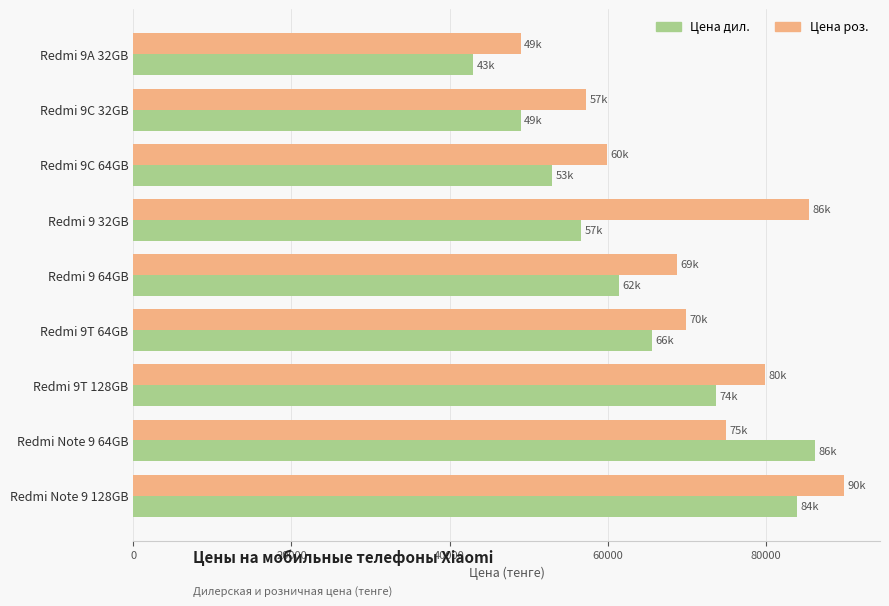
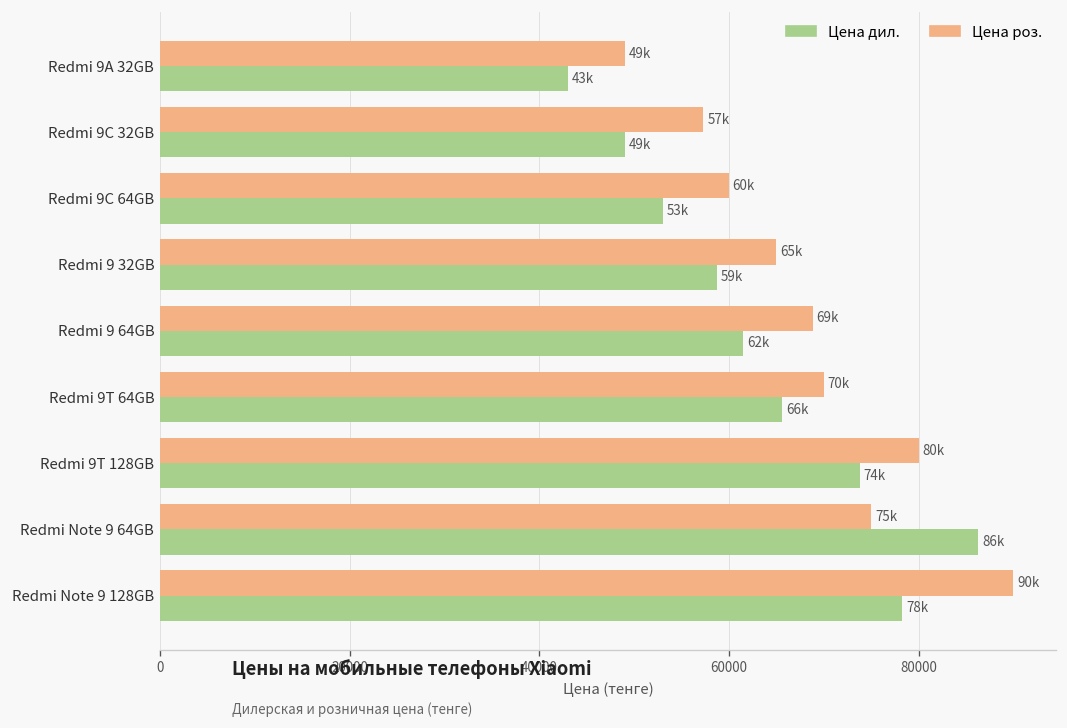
  {
    "Цена дил.": {
      "Redmi 9A 32GB": "43k",
      "Redmi 9C 32GB": "49k",
      "Redmi 9C 64GB": "53k",
-     "Redmi 9 32GB": "57k",
+     "Redmi 9 32GB": "59k",
      "Redmi 9 64GB": "62k",
      "Redmi 9T 64GB": "66k",
      "Redmi 9T 128GB": "74k",
      "Redmi Note 9 64GB": "86k",
-     "Redmi Note 9 128GB": "84k"
+     "Redmi Note 9 128GB": "78k"
    },
    "Цена роз.": {
      "Redmi 9A 32GB": "49k",
      "Redmi 9C 32GB": "57k",
      "Redmi 9C 64GB": "60k",
-     "Redmi 9 32GB": "86k",
+     "Redmi 9 32GB": "65k",
      "Redmi 9 64GB": "69k",
      "Redmi 9T 64GB": "70k",
      "Redmi 9T 128GB": "80k",
      "Redmi Note 9 64GB": "75k",
      "Redmi Note 9 128GB": "90k"
    }
  }
